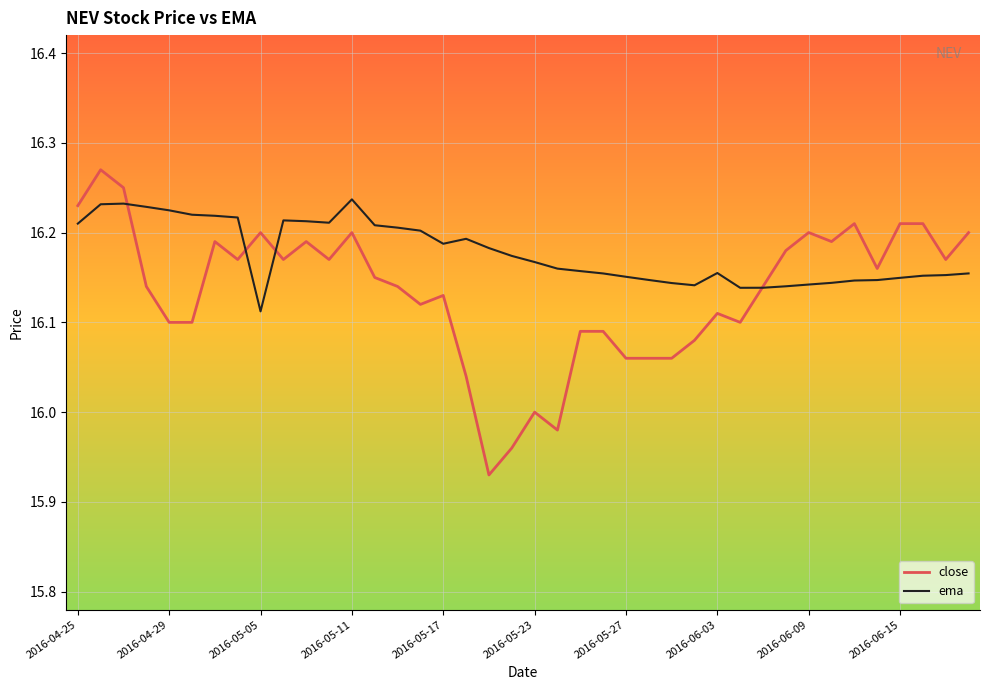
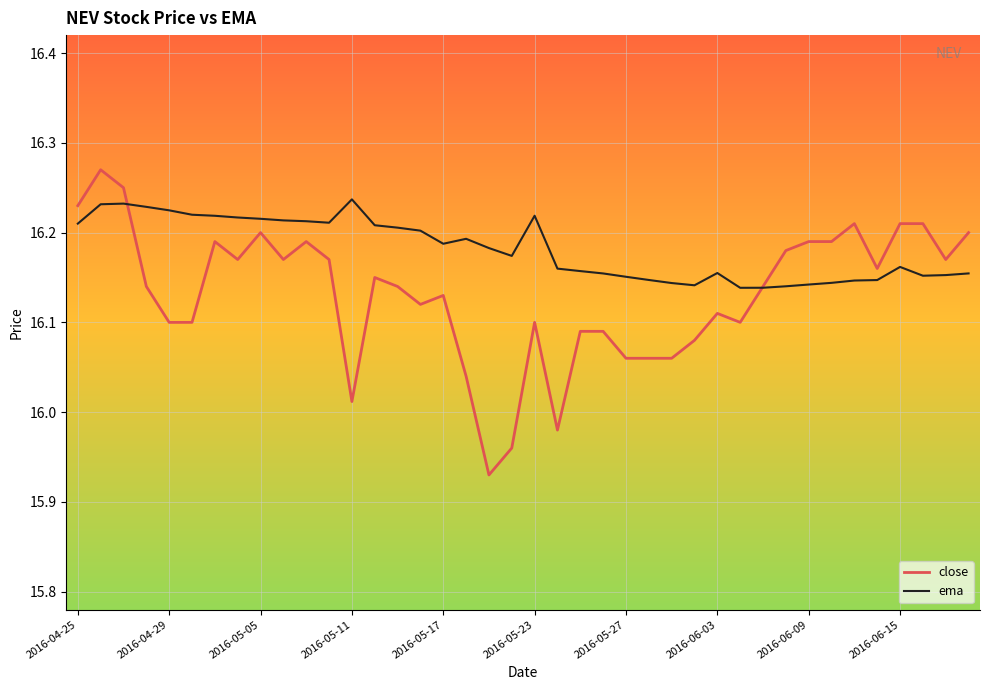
  {
    "close": {
      "2016-04-25": 16.23,
      "2016-04-29": 16.10,
      "2016-05-05": 16.20,
-     "2016-05-11": 16.20,
+     "2016-05-11": 16.01,
      "2016-05-17": 16.13,
-     "2016-05-23": 16.0,
+     "2016-05-23": 16.1,
      "2016-05-27": 16.06,
      "2016-06-03": 16.11,
-     "2016-06-09": 16.20,
+     "2016-06-09": 16.19,
      "2016-06-15": 16.21
    },
    "ema": {
      "2016-04-25": 16.21,
      "2016-04-29": 16.22,
-     "2016-05-05": 16.11,
+     "2016-05-05": 16.22,
      "2016-05-11": 16.24,
      "2016-05-17": 16.19,
-     "2016-05-23": 16.17,
+     "2016-05-23": 16.22,
      "2016-05-27": 16.15,
      "2016-06-03": 16.15,
      "2016-06-09": 16.14,
-     "2016-06-15": 16.15
+     "2016-06-15": 16.16
    }
  }
